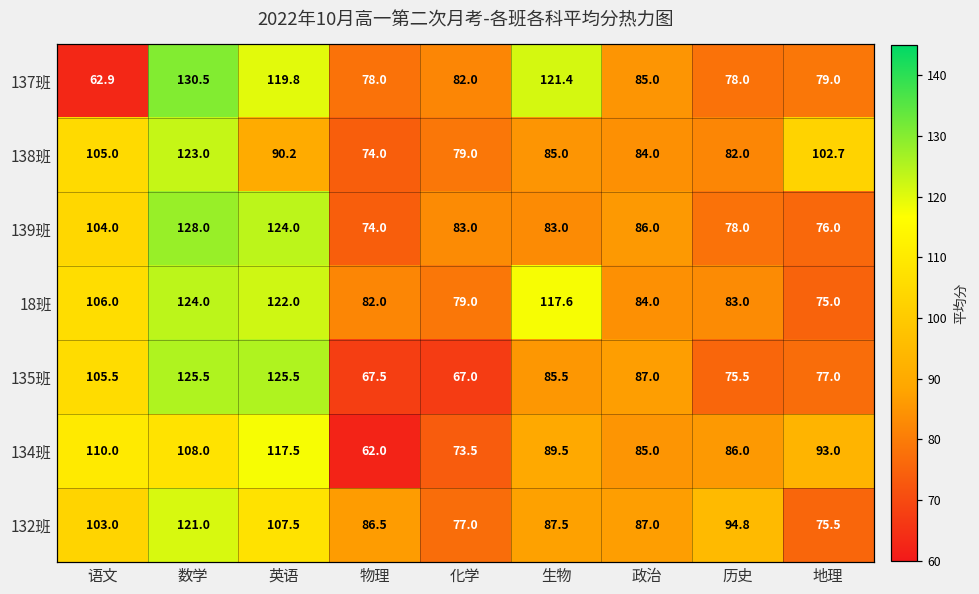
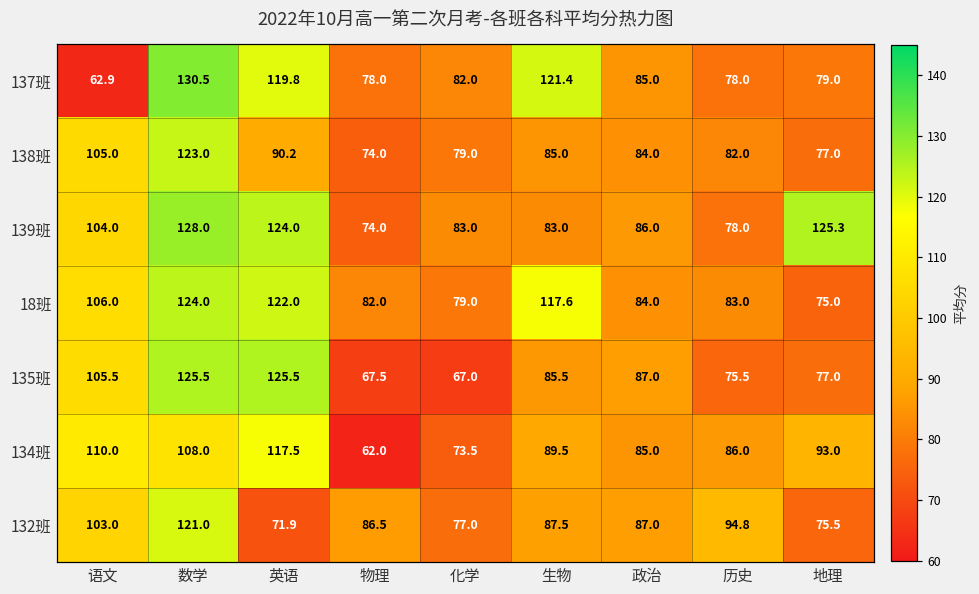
  {
    "137班": {
      "语文": 62.9,
      "数学": 130.5,
      "英语": 119.8,
      "物理": 78.0,
      "化学": 82.0,
      "生物": 121.4,
      "政治": 85.0,
      "历史": 78.0,
      "地理": 79.0
    },
    "138班": {
      "语文": 105.0,
      "数学": 123.0,
      "英语": 90.2,
      "物理": 74.0,
      "化学": 79.0,
      "生物": 85.0,
      "政治": 84.0,
      "历史": 82.0,
-     "地理": 102.7
+     "地理": 77.0
    },
    "139班": {
      "语文": 104.0,
      "数学": 128.0,
      "英语": 124.0,
      "物理": 74.0,
      "化学": 83.0,
      "生物": 83.0,
      "政治": 86.0,
      "历史": 78.0,
-     "地理": 76.0
+     "地理": 125.3
    },
    "18班": {
      "语文": 106.0,
      "数学": 124.0,
      "英语": 122.0,
      "物理": 82.0,
      "化学": 79.0,
      "生物": 117.6,
      "政治": 84.0,
      "历史": 83.0,
      "地理": 75.0
    },
    "135班": {
      "语文": 105.5,
      "数学": 125.5,
      "英语": 125.5,
      "物理": 67.5,
      "化学": 67.0,
      "生物": 85.5,
      "政治": 87.0,
      "历史": 75.5,
      "地理": 77.0
    },
    "134班": {
      "语文": 110.0,
      "数学": 108.0,
      "英语": 117.5,
      "物理": 62.0,
      "化学": 73.5,
      "生物": 89.5,
      "政治": 85.0,
      "历史": 86.0,
      "地理": 93.0
    },
    "132班": {
      "语文": 103.0,
      "数学": 121.0,
-     "英语": 107.5,
+     "英语": 71.9,
      "物理": 86.5,
      "化学": 77.0,
      "生物": 87.5,
      "政治": 87.0,
      "历史": 94.8,
      "地理": 75.5
    }
  }
